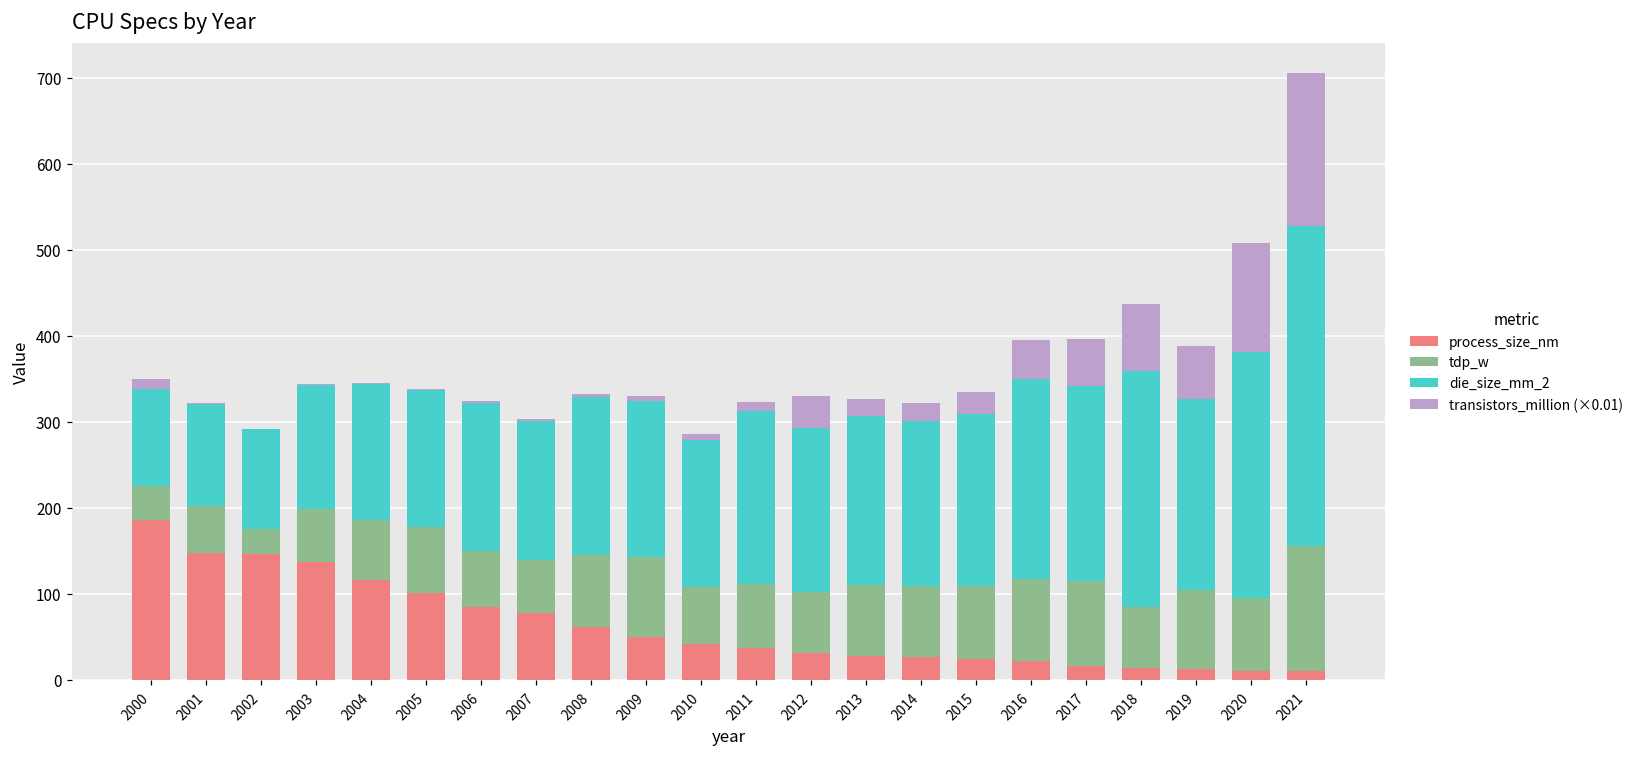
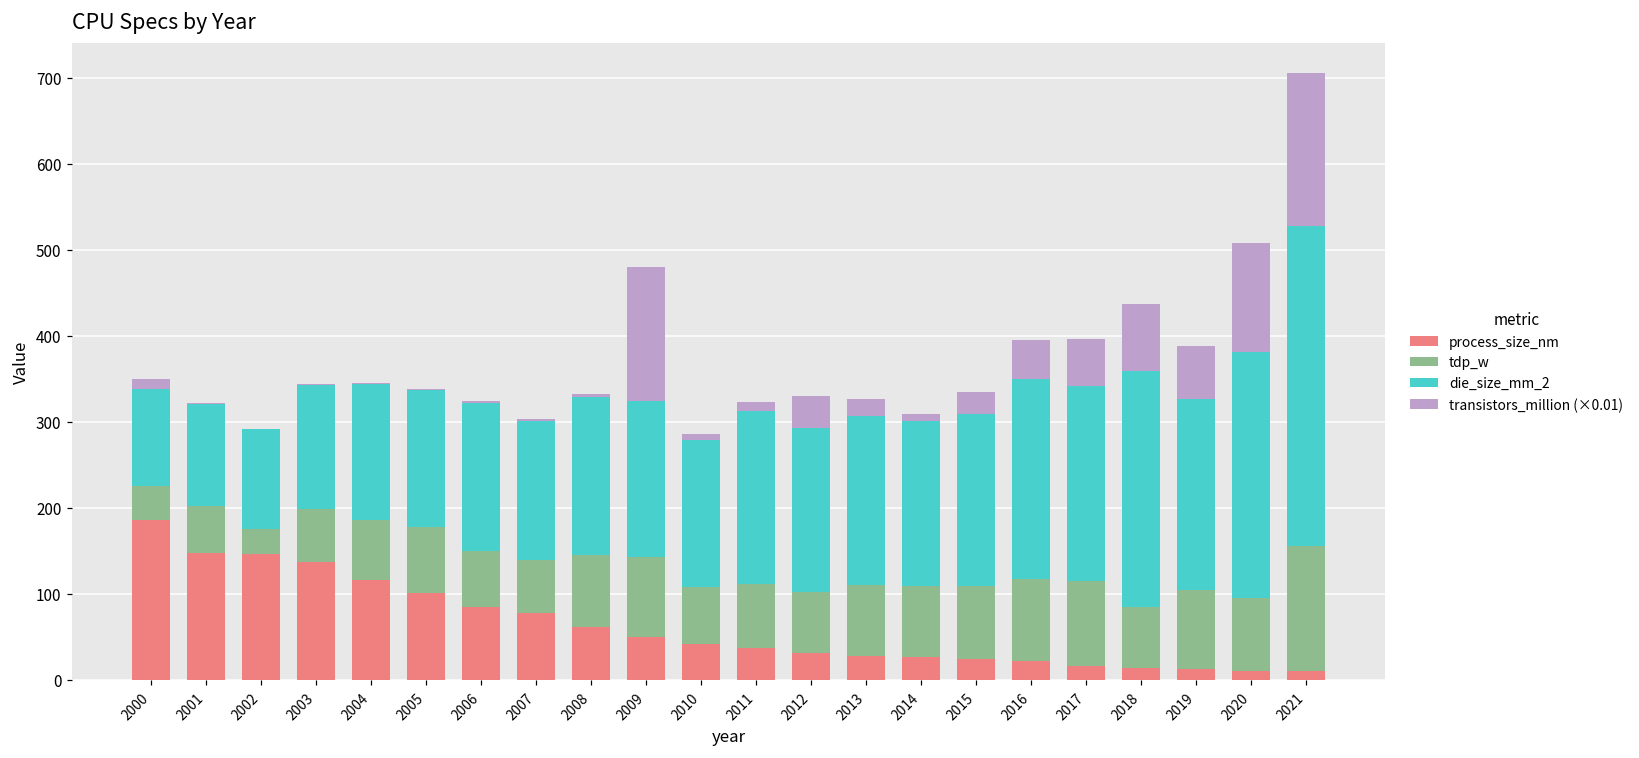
  {
    "process_size_nm": {
      "2000": 190,
      "2001": 150,
      "2002": 150,
      "2003": 140,
      "2004": 120,
      "2005": 100,
      "2006": 80,
      "2007": 80,
      "2008": 60,
      "2009": 50,
      "2010": 40,
      "2011": 40,
      "2012": 30,
      "2013": 30,
      "2014": 30,
      "2015": 20,
      "2016": 20,
      "2017": 20,
      "2018": 10,
      "2019": 10,
      "2020": 10,
      "2021": 10
    },
    "tdp_w": {
      "2000": 40,
      "2001": 50,
      "2002": 30,
      "2003": 60,
      "2004": 70,
      "2005": 80,
      "2006": 70,
      "2007": 60,
      "2008": 80,
      "2009": 90,
      "2010": 70,
      "2011": 80,
      "2012": 70,
      "2013": 80,
      "2014": 80,
      "2015": 80,
      "2016": 100,
      "2017": 100,
      "2018": 70,
      "2019": 90,
      "2020": 80,
      "2021": 150
    },
    "die_size_mm_2": {
      "2000": 110,
      "2001": 120,
      "2002": 120,
      "2003": 140,
      "2004": 160,
      "2005": 160,
      "2006": 170,
      "2007": 160,
      "2008": 180,
      "2009": 180,
      "2010": 170,
      "2011": 200,
      "2012": 190,
      "2013": 200,
      "2014": 190,
      "2015": 200,
      "2016": 230,
      "2017": 230,
      "2018": 270,
      "2019": 220,
      "2020": 290,
      "2021": 370
    },
    "transistors_million (×0.01)": {
      "2000": 10,
      "2008": 0,
-     "2009": 10,
+     "2009": 160,
      "2010": 10,
      "2011": 10,
      "2012": 40,
      "2013": 20,
-     "2014": 20,
+     "2014": 10,
      "2015": 30,
      "2016": 50,
      "2017": 50,
      "2018": 80,
      "2019": 60,
      "2020": 130,
      "2021": 180
    }
  }
